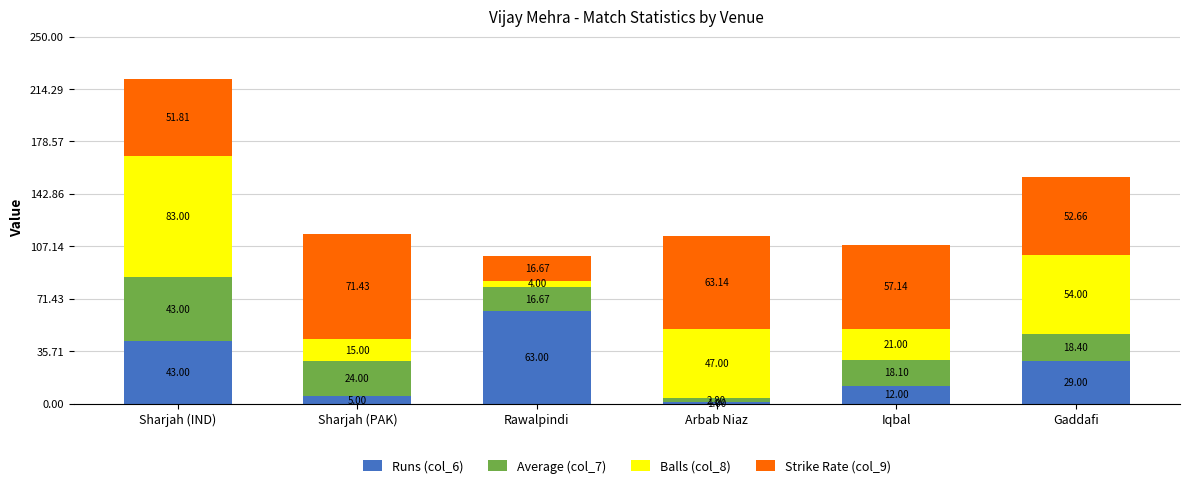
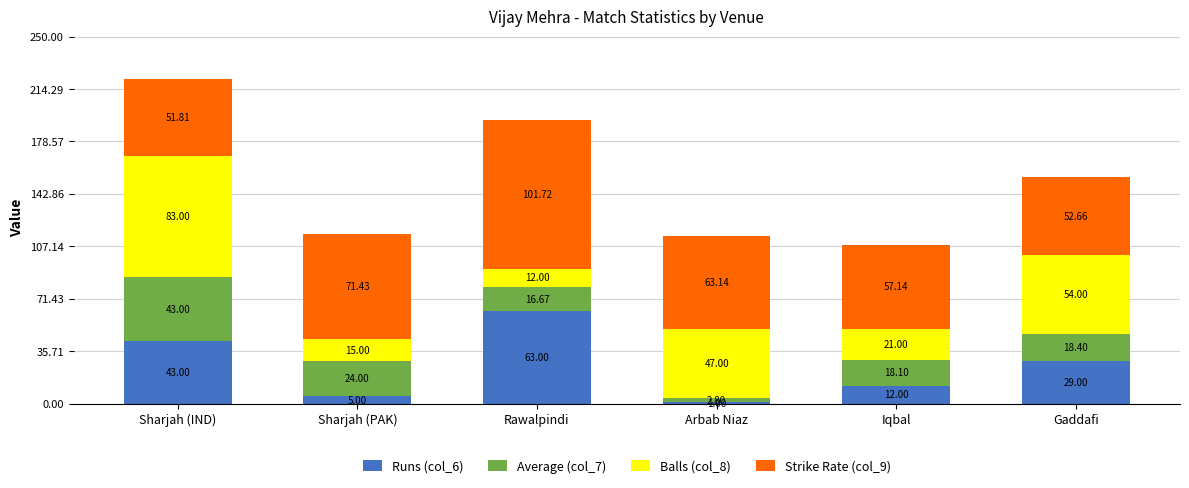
  {
    "Runs (col_6)": {
      "Sharjah (IND)": 43.00,
      "Sharjah (PAK)": 5.00,
      "Rawalpindi": 63.00,
      "Iqbal": 12.00,
      "Gaddafi": 29.00
    },
    "Average (col_7)": {
      "Sharjah (IND)": 43.00,
      "Sharjah (PAK)": 24.00,
      "Rawalpindi": 16.67,
      "Iqbal": 18.10,
      "Gaddafi": 18.40
    },
    "Balls (col_8)": {
      "Sharjah (IND)": 83.00,
      "Sharjah (PAK)": 15.00,
-     "Rawalpindi": 4.00,
+     "Rawalpindi": 12.00,
      "Arbab Niaz": 47.00,
      "Iqbal": 21.00,
      "Gaddafi": 54.00
    },
    "Strike Rate (col_9)": {
      "Sharjah (IND)": 51.81,
      "Sharjah (PAK)": 71.43,
-     "Rawalpindi": 16.67,
+     "Rawalpindi": 101.72,
      "Arbab Niaz": 63.14,
      "Iqbal": 57.14,
      "Gaddafi": 52.66
    }
  }
